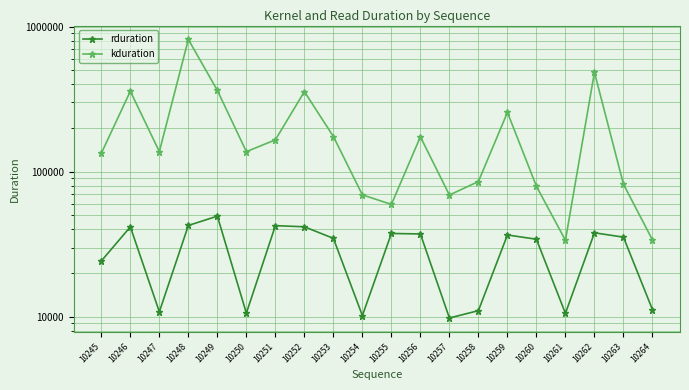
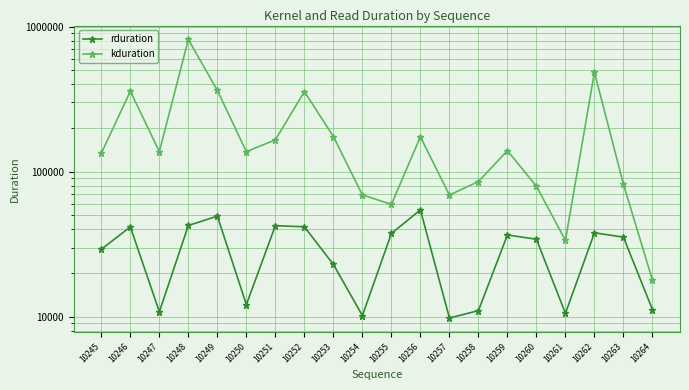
  {
    "rduration": {
-     "10245": 24000,
+     "10245": 29000,
      "10246": 42000,
      "10247": 11000,
      "10248": 43000,
      "10249": 49000,
-     "10250": 11000,
+     "10250": 12000,
      "10251": 42000,
      "10252": 42000,
-     "10253": 35000,
+     "10253": 23000,
      "10254": 10000,
      "10255": 37000,
-     "10256": 37000,
+     "10256": 55000,
      "10257": 10000,
      "10258": 11000,
      "10259": 37000,
      "10260": 34000,
      "10261": 11000,
      "10262": 38000,
      "10263": 35000,
      "10264": 11000
    },
    "kduration": {
      "10245": 130000,
      "10246": 360000,
      "10247": 140000,
      "10248": 800000,
      "10249": 360000,
      "10250": 140000,
      "10251": 170000,
      "10252": 360000,
      "10253": 170000,
      "10254": 70000,
      "10255": 59000,
      "10256": 170000,
      "10257": 70000,
      "10258": 90000,
-     "10259": 260000,
+     "10259": 140000,
      "10260": 80000,
      "10261": 34000,
      "10262": 480000,
      "10263": 80000,
-     "10264": 34000
+     "10264": 18000
    }
  }
